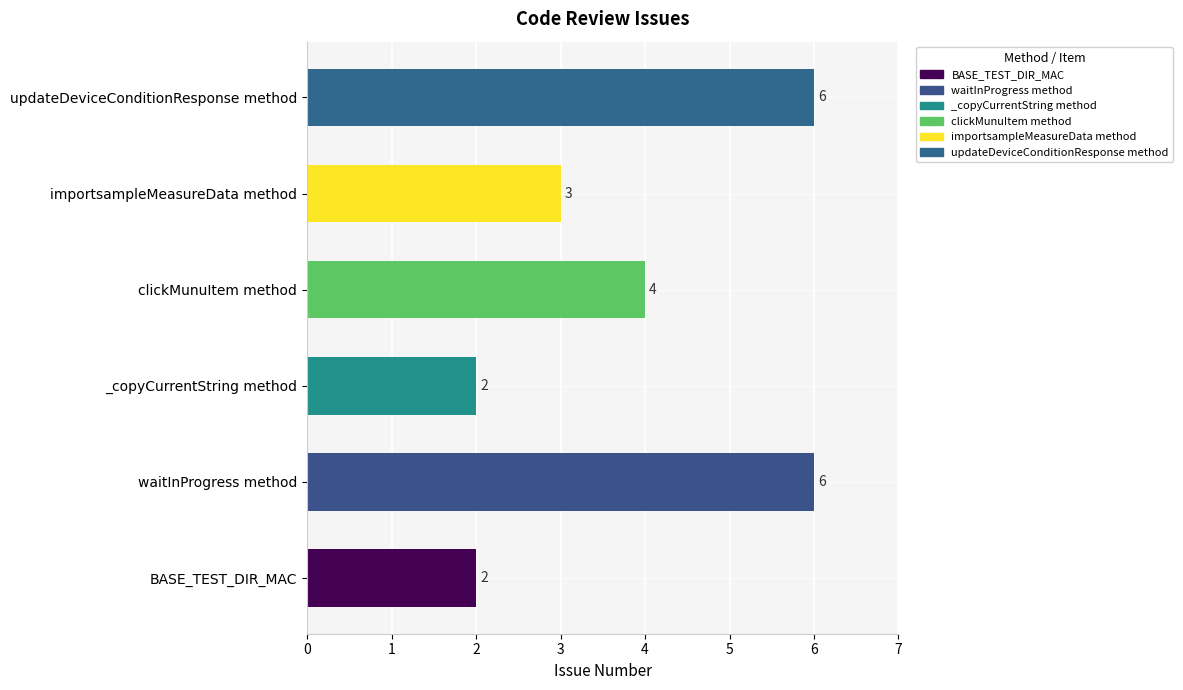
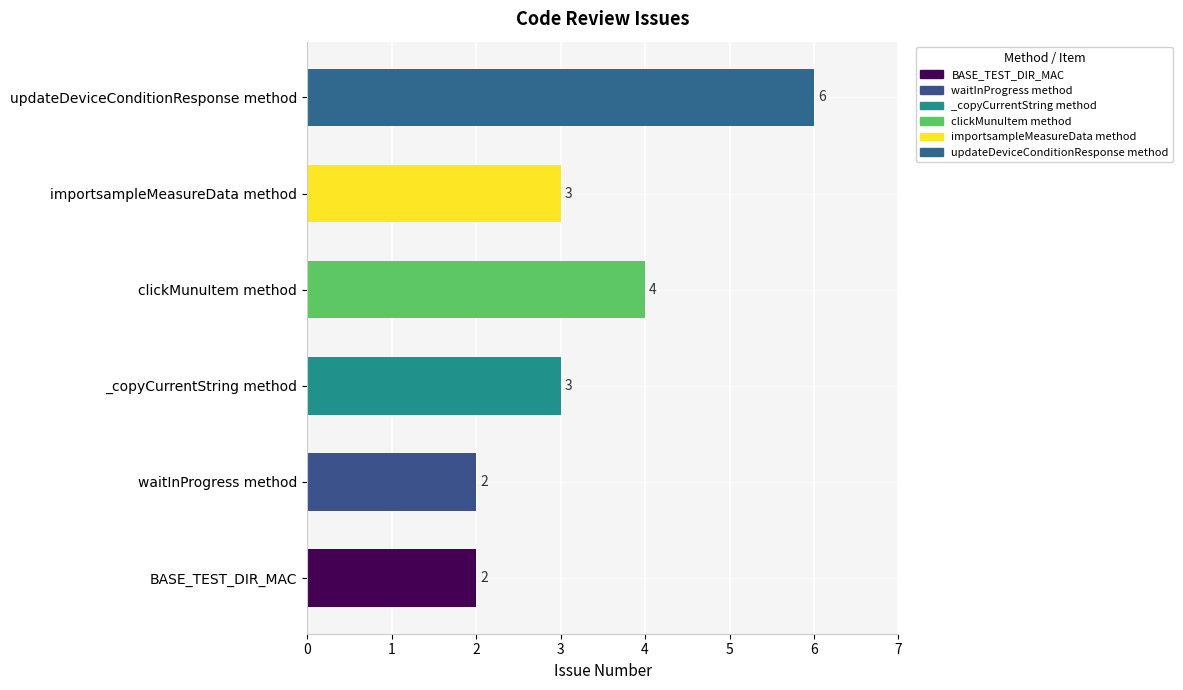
  {
    "updateDeviceConditionResponse method": 6,
    "importsampleMeasureData method": 3,
    "clickMunuItem method": 4,
-   "_copyCurrentString method": 2,
-   "waitInProgress method": 6,
+   "_copyCurrentString method": 3,
+   "waitInProgress method": 2,
    "BASE_TEST_DIR_MAC": 2
  }
